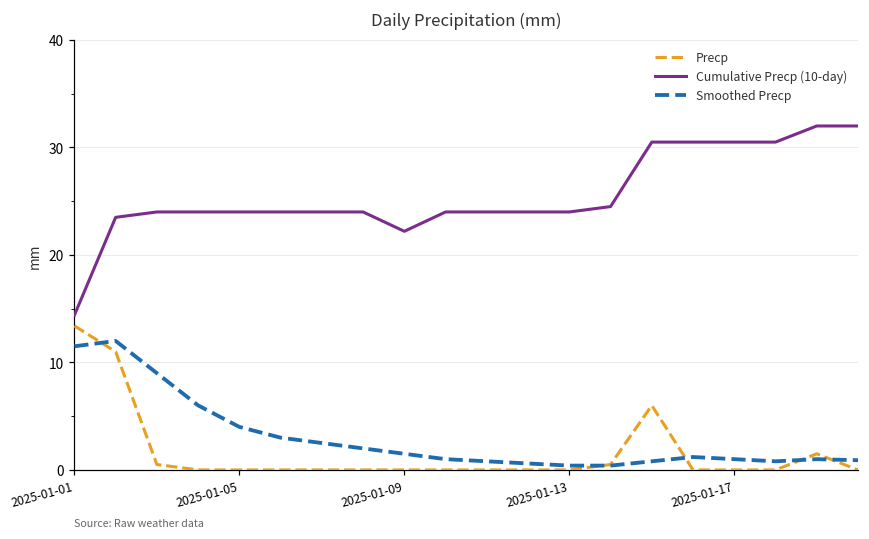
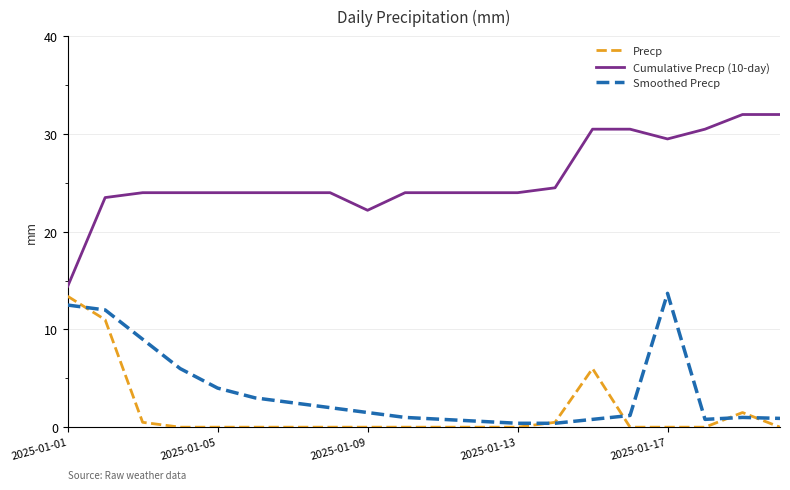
  {
    "Precp": {
      "2025-01-01": 13,
      "2025-01-05": 0,
      "2025-01-09": 0,
      "2025-01-13": 0,
      "2025-01-17": 0
    },
    "Cumulative Precp (10-day)": {
      "2025-01-01": 14,
      "2025-01-05": 24,
      "2025-01-09": 22,
      "2025-01-13": 24,
-     "2025-01-17": 31
+     "2025-01-17": 30
    },
    "Smoothed Precp": {
-     "2025-01-01": 12,
+     "2025-01-01": 13,
      "2025-01-05": 4,
      "2025-01-09": 2,
      "2025-01-13": 0,
-     "2025-01-17": 1
+     "2025-01-17": 14
    }
  }
